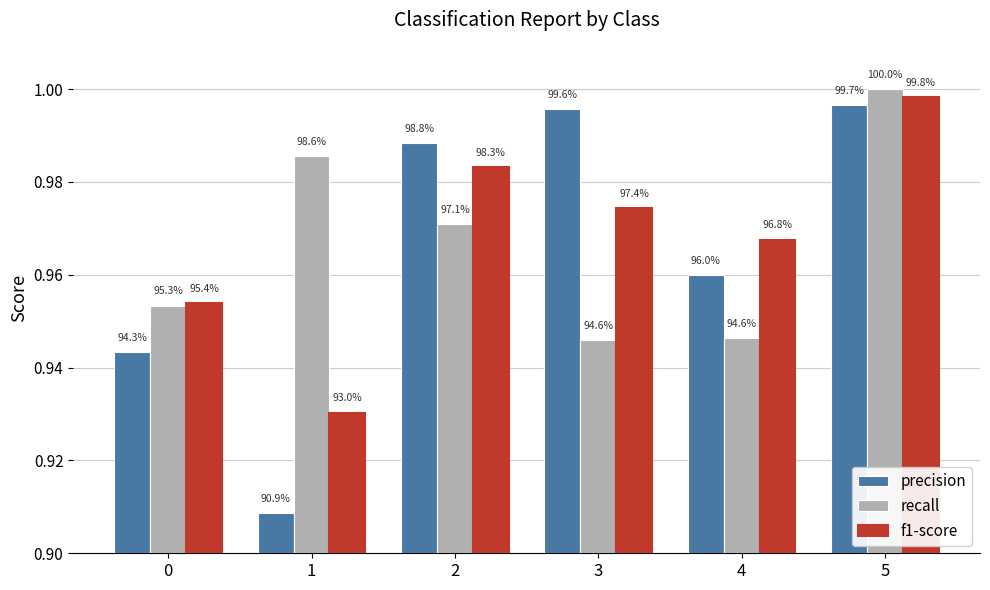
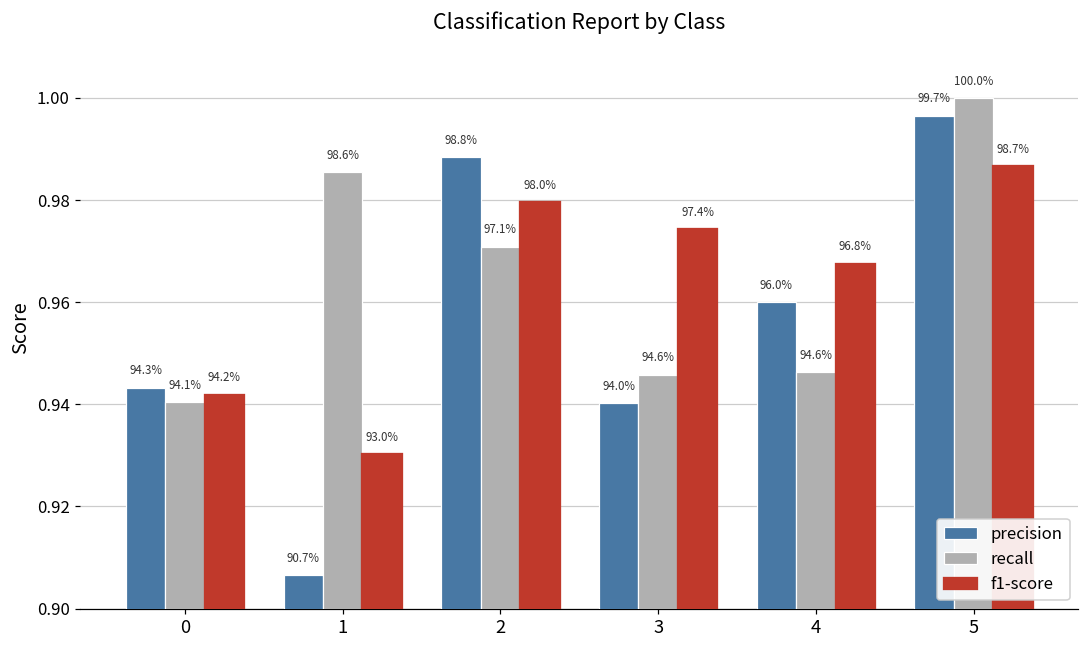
  {
    "precision": {
      "0": "94.3%",
-     "1": "90.9%",
+     "1": "90.7%",
      "2": "98.8%",
-     "3": "99.6%",
+     "3": "94.0%",
      "4": "96.0%",
      "5": "99.7%"
    },
    "recall": {
-     "0": "95.3%",
+     "0": "94.1%",
      "1": "98.6%",
      "2": "97.1%",
      "3": "94.6%",
      "4": "94.6%",
      "5": "100.0%"
    },
    "f1-score": {
-     "0": "95.4%",
+     "0": "94.2%",
      "1": "93.0%",
-     "2": "98.3%",
+     "2": "98.0%",
      "3": "97.4%",
      "4": "96.8%",
-     "5": "99.8%"
+     "5": "98.7%"
    }
  }
